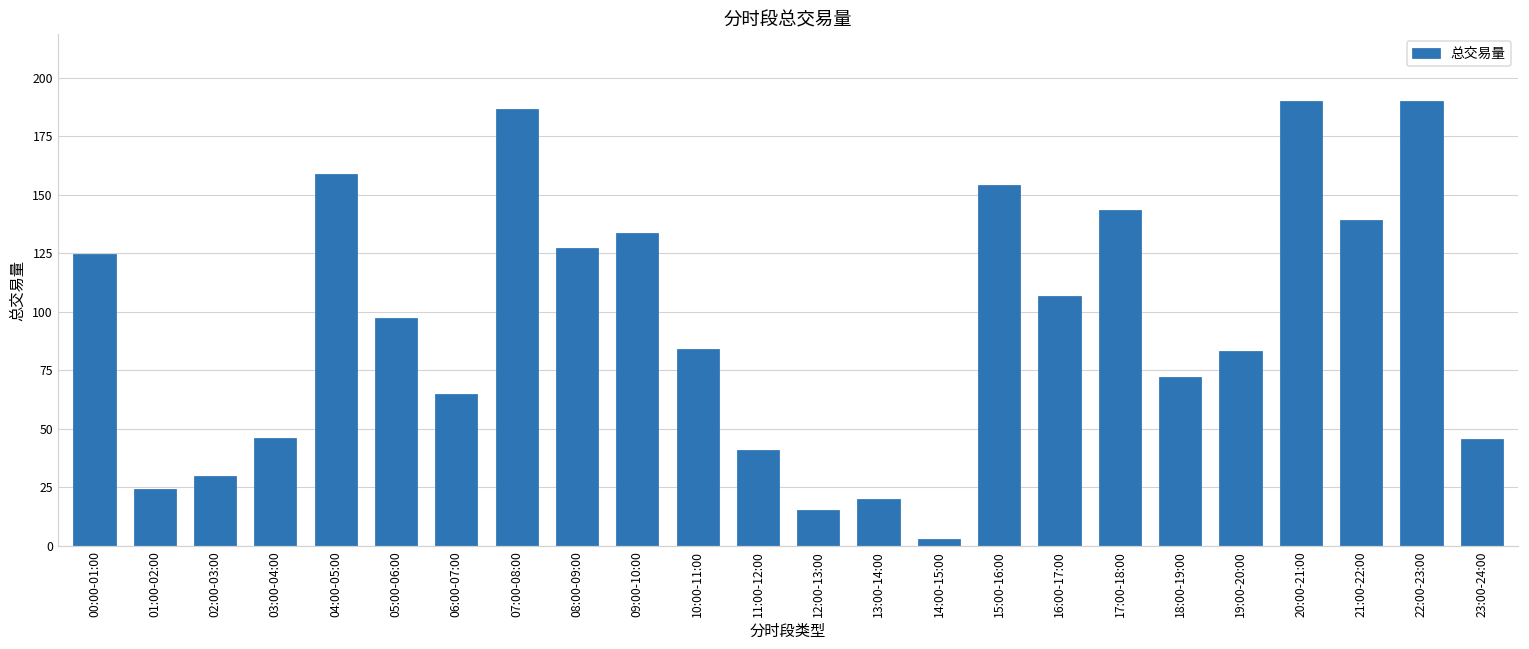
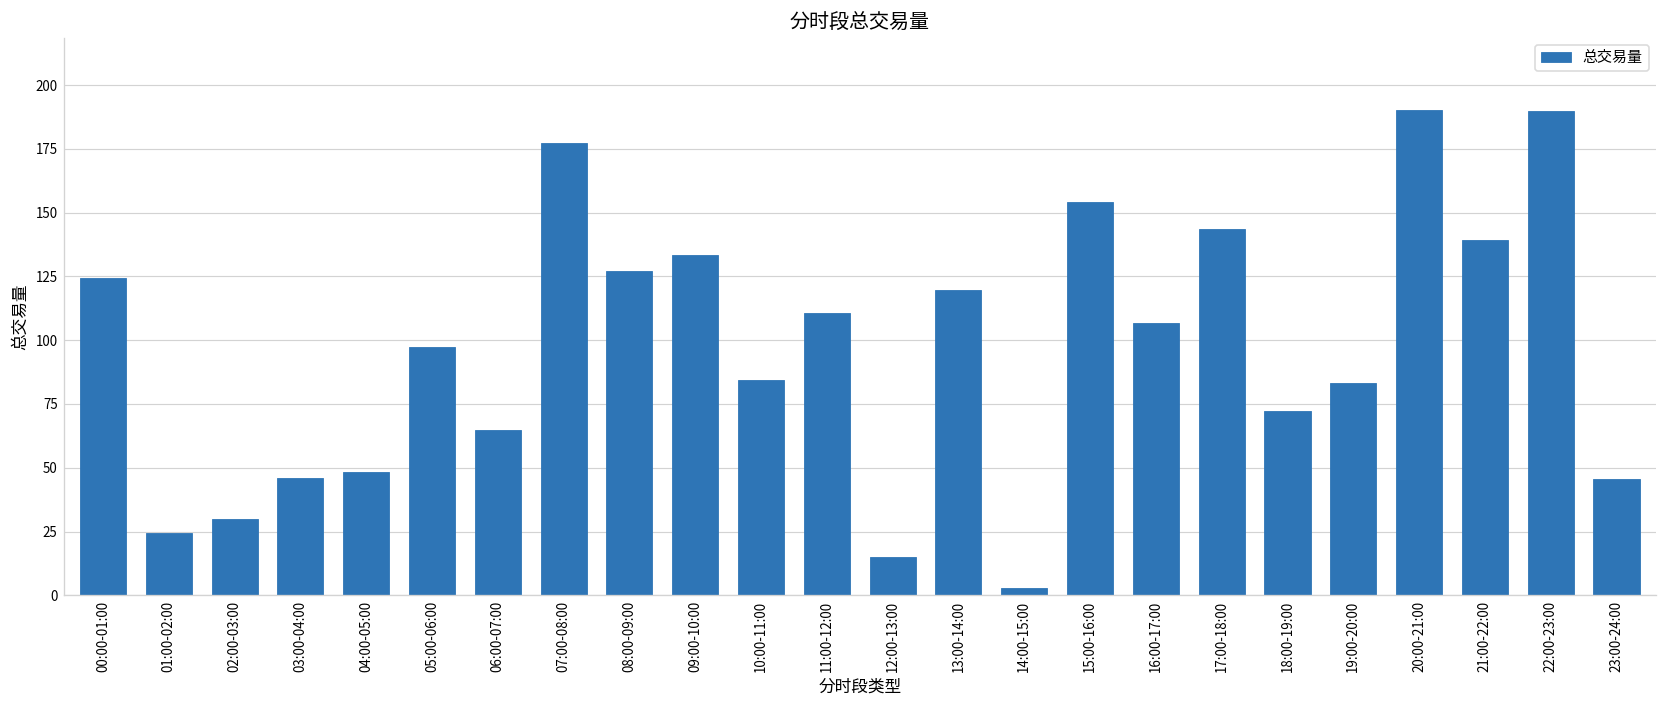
  {
    "00:00-01:00": 125,
    "01:00-02:00": 24,
    "02:00-03:00": 30,
    "03:00-04:00": 46,
-   "04:00-05:00": 159,
+   "04:00-05:00": 48,
    "05:00-06:00": 97,
    "06:00-07:00": 65,
-   "07:00-08:00": 187,
+   "07:00-08:00": 177,
    "08:00-09:00": 127,
    "09:00-10:00": 134,
    "10:00-11:00": 84,
-   "11:00-12:00": 41,
+   "11:00-12:00": 110,
    "12:00-13:00": 15,
-   "13:00-14:00": 20,
+   "13:00-14:00": 120,
    "14:00-15:00": 3,
    "15:00-16:00": 154,
    "16:00-17:00": 107,
    "17:00-18:00": 144,
    "18:00-19:00": 72,
    "19:00-20:00": 83,
    "20:00-21:00": 190,
    "21:00-22:00": 139,
    "22:00-23:00": 190,
    "23:00-24:00": 46
  }
